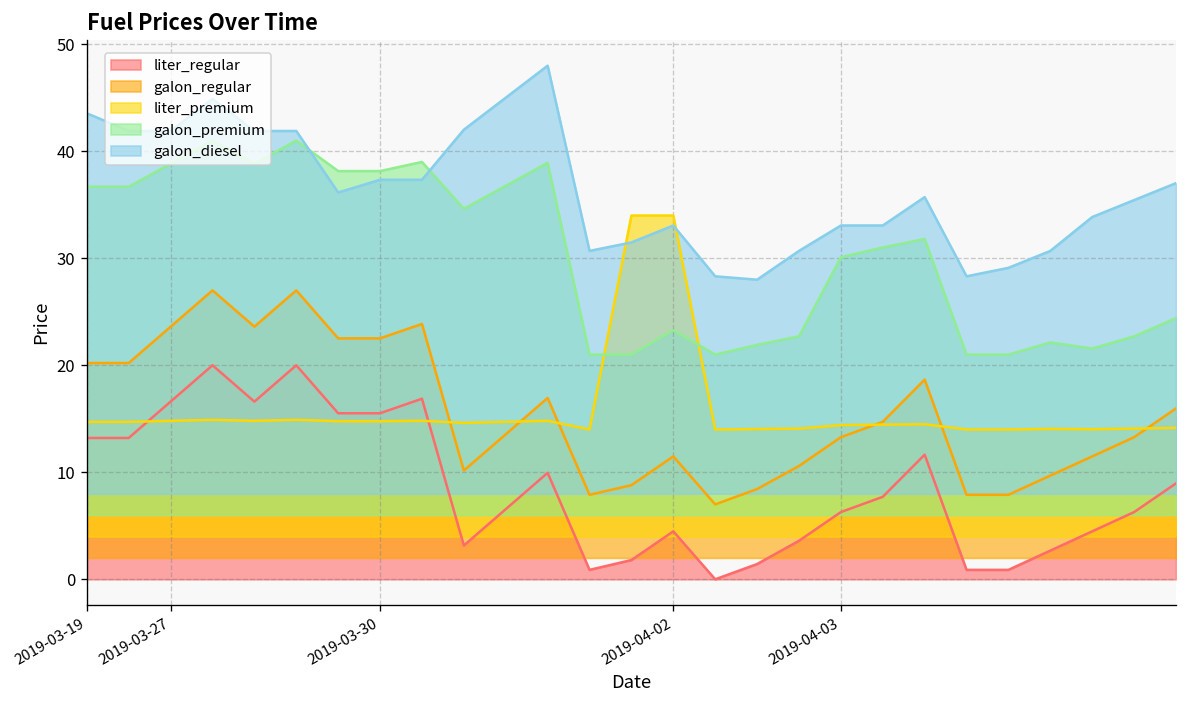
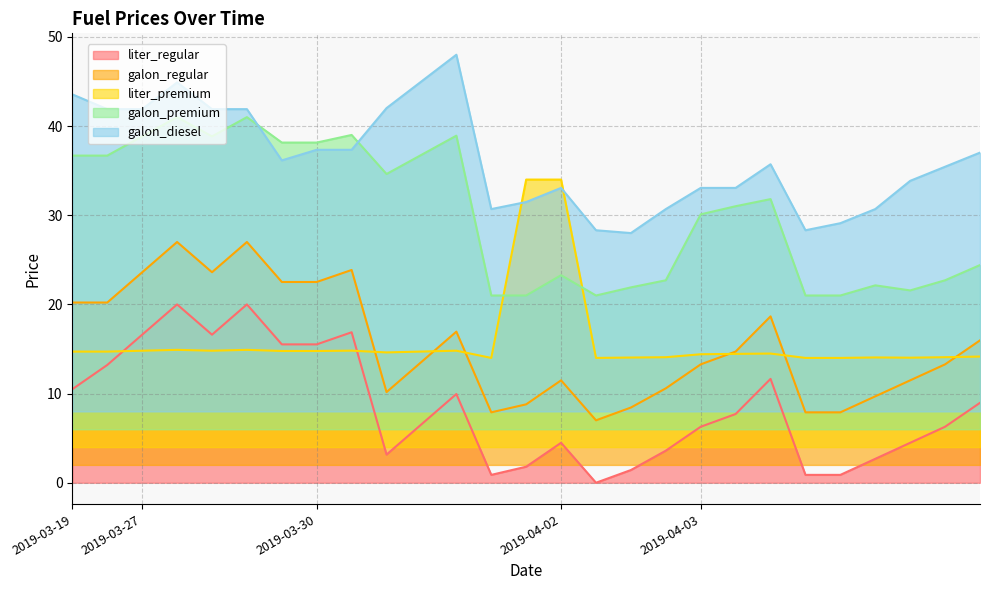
  {
    "liter_regular": {
-     "2019-03-19": 13
+     "2019-03-19": 10
    },
    "galon_premium": {
      "2019-03-19": 37
    },
    "galon_diesel": {
      "2019-03-19": 44
    }
  }
